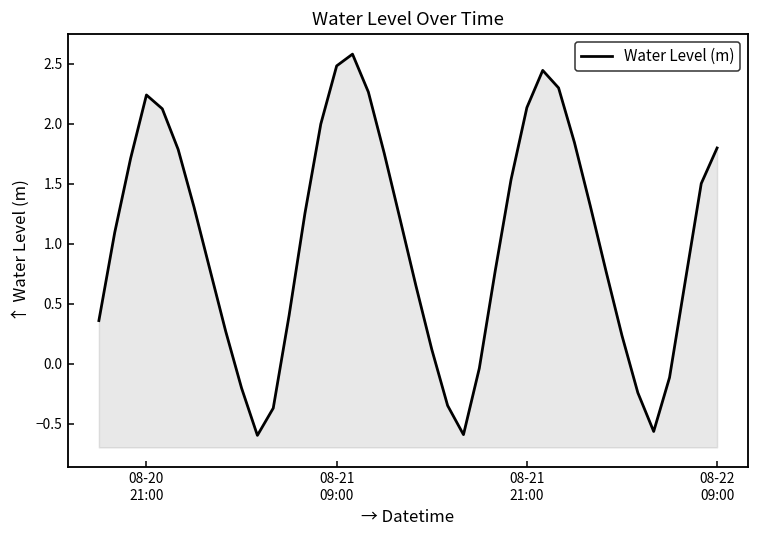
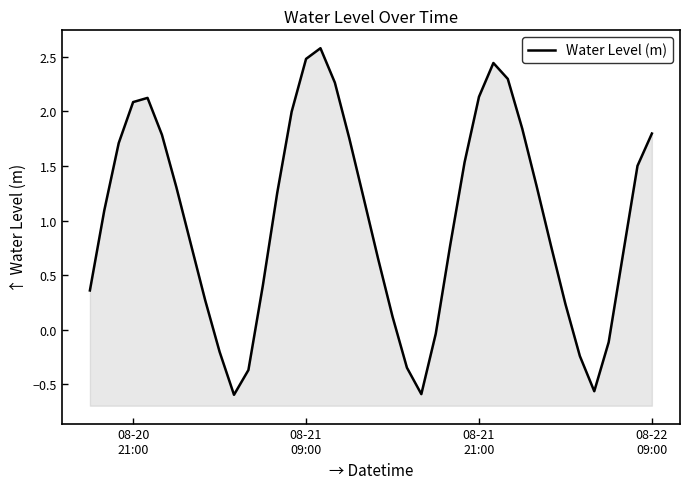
  {
-   "08-20 21:00": 2.24,
+   "08-20 21:00": 2.09,
    "08-21 09:00": 2.48,
    "08-21 21:00": 2.13,
    "08-22 09:00": 1.80
  }
